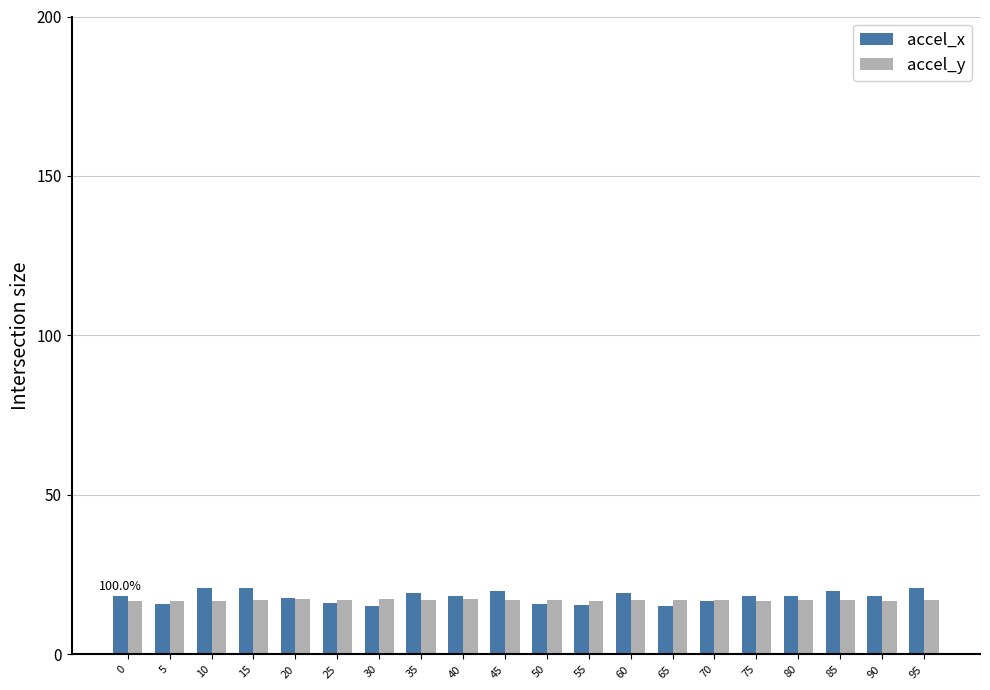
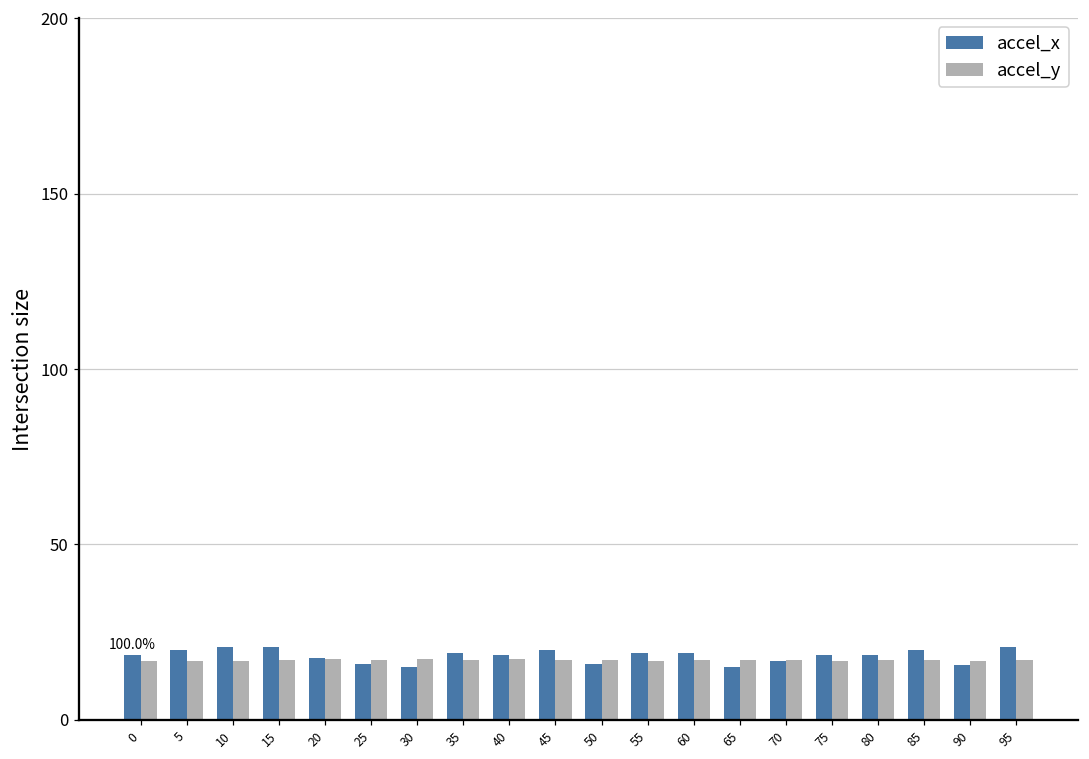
  {
    "accel_x": {
-     "5": 16,
+     "5": 20,
      "10": 21,
      "15": 21,
      "20": 18,
      "25": 16,
      "30": 15,
      "35": 19,
      "40": 18,
      "45": 20,
      "50": 16,
-     "55": 16,
+     "55": 19,
      "60": 19,
      "65": 15,
      "70": 17,
      "75": 18,
      "80": 18,
      "85": 20,
-     "90": 18,
+     "90": 16,
      "95": 21
    },
    "accel_y": {
      "0": 17,
      "5": 17,
      "10": 17,
      "15": 17,
      "20": 17,
      "25": 17,
      "30": 17,
      "35": 17,
      "40": 17,
      "45": 17,
      "50": 17,
      "55": 17,
      "60": 17,
      "65": 17,
      "70": 17,
      "75": 17,
      "80": 17,
      "85": 17,
      "90": 17,
      "95": 17
    }
  }
